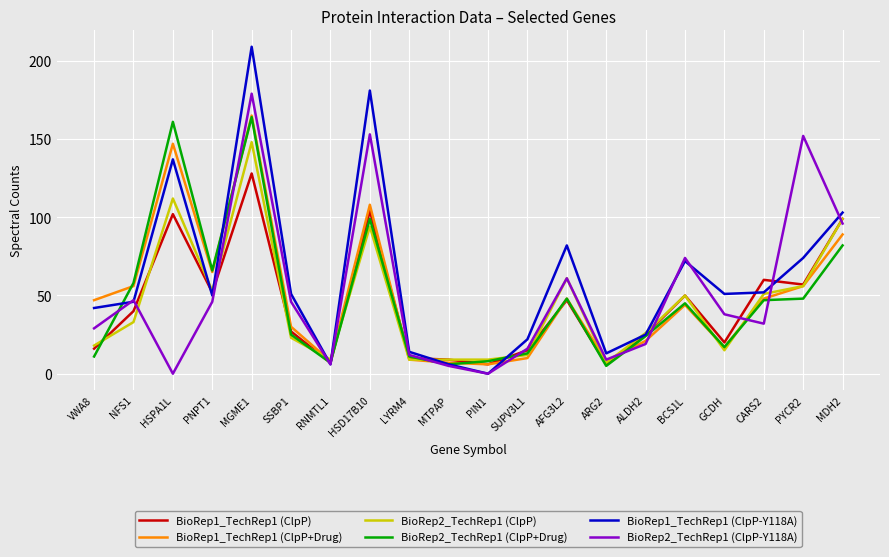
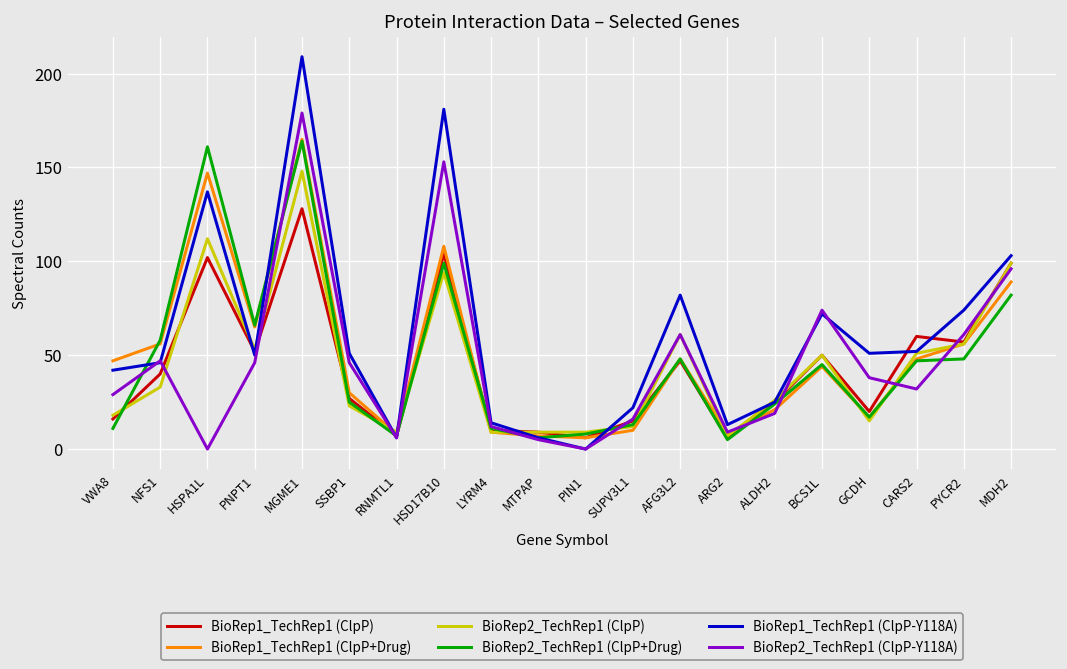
  {
    "BioRep1_TechRep1 (ClpP)": {
      "VWA8": 16,
      "NFS1": 40,
      "HSPA1L": 102,
      "MGME1": 128,
      "SSBP1": 27,
      "HSD17B10": 104,
      "GCDH": 20,
      "CARS2": 60
    },
    "BioRep1_TechRep1 (ClpP+Drug)": {
      "VWA8": 47,
      "NFS1": 56,
      "HSPA1L": 147,
      "SSBP1": 30,
      "HSD17B10": 108,
      "SUPV3L1": 10,
      "ALDH2": 21,
      "MDH2": 89
    },
    "BioRep2_TechRep1 (ClpP)": {
      "VWA8": 18,
      "NFS1": 33,
      "HSPA1L": 112,
      "MGME1": 148,
      "SSBP1": 23,
      "HSD17B10": 94,
      "GCDH": 15
    },
    "BioRep2_TechRep1 (ClpP+Drug)": {
      "VWA8": 11,
      "NFS1": 58,
      "HSPA1L": 161,
      "SSBP1": 25,
      "HSD17B10": 99,
      "PYCR2": 48,
      "MDH2": 82
    },
    "BioRep1_TechRep1 (ClpP-Y118A)": {
      "VWA8": 42,
      "HSPA1L": 137,
      "PNPT1": 50,
      "MGME1": 209,
      "SSBP1": 51,
      "HSD17B10": 181,
      "LYRM4": 14,
      "SUPV3L1": 22,
      "AFG3L2": 82,
      "ARG2": 13,
      "BCS1L": 72,
      "GCDH": 51,
      "PYCR2": 74,
      "MDH2": 103
    },
    "BioRep2_TechRep1 (ClpP-Y118A)": {
      "VWA8": 29,
      "HSPA1L": 0,
      "PNPT1": 46,
      "MGME1": 179,
      "SSBP1": 46,
      "HSD17B10": 153,
      "ALDH2": 19,
      "BCS1L": 74,
      "GCDH": 38,
      "CARS2": 32,
-     "PYCR2": 152,
+     "PYCR2": 61,
      "MDH2": 96
    }
  }
